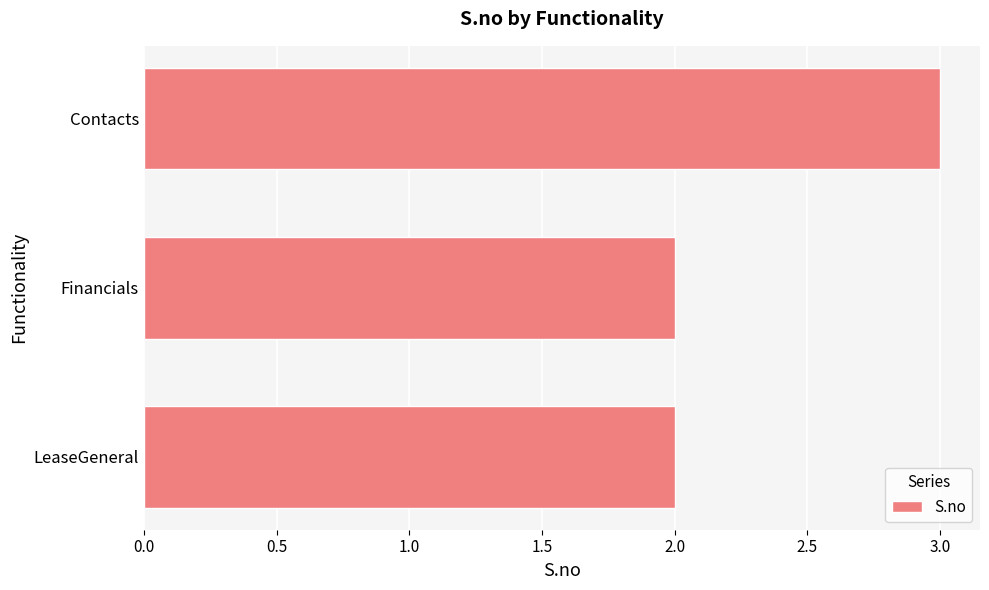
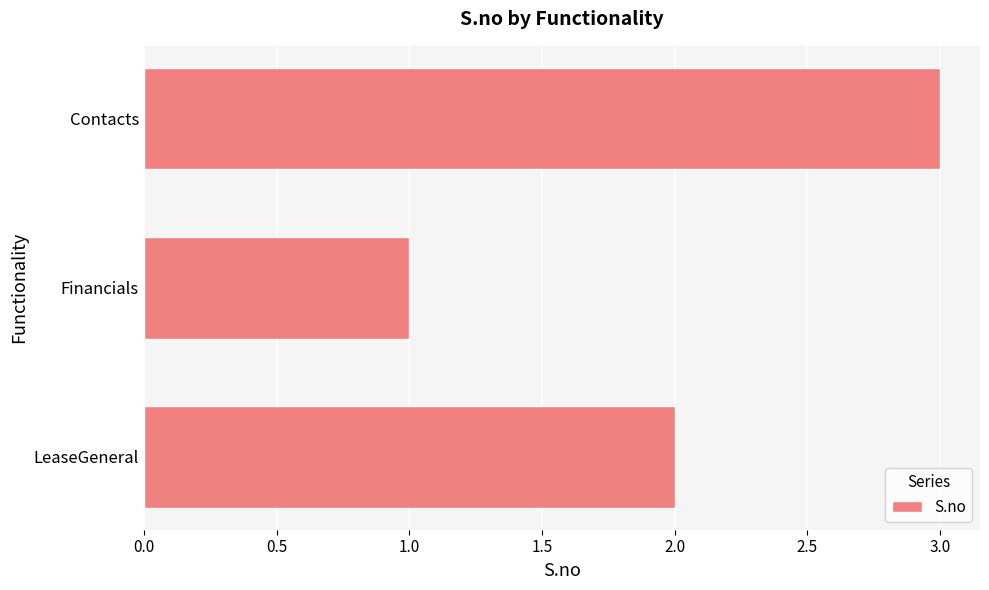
  {
    "Contacts": 3,
-   "Financials": 2,
+   "Financials": 1,
    "LeaseGeneral": 2
  }
